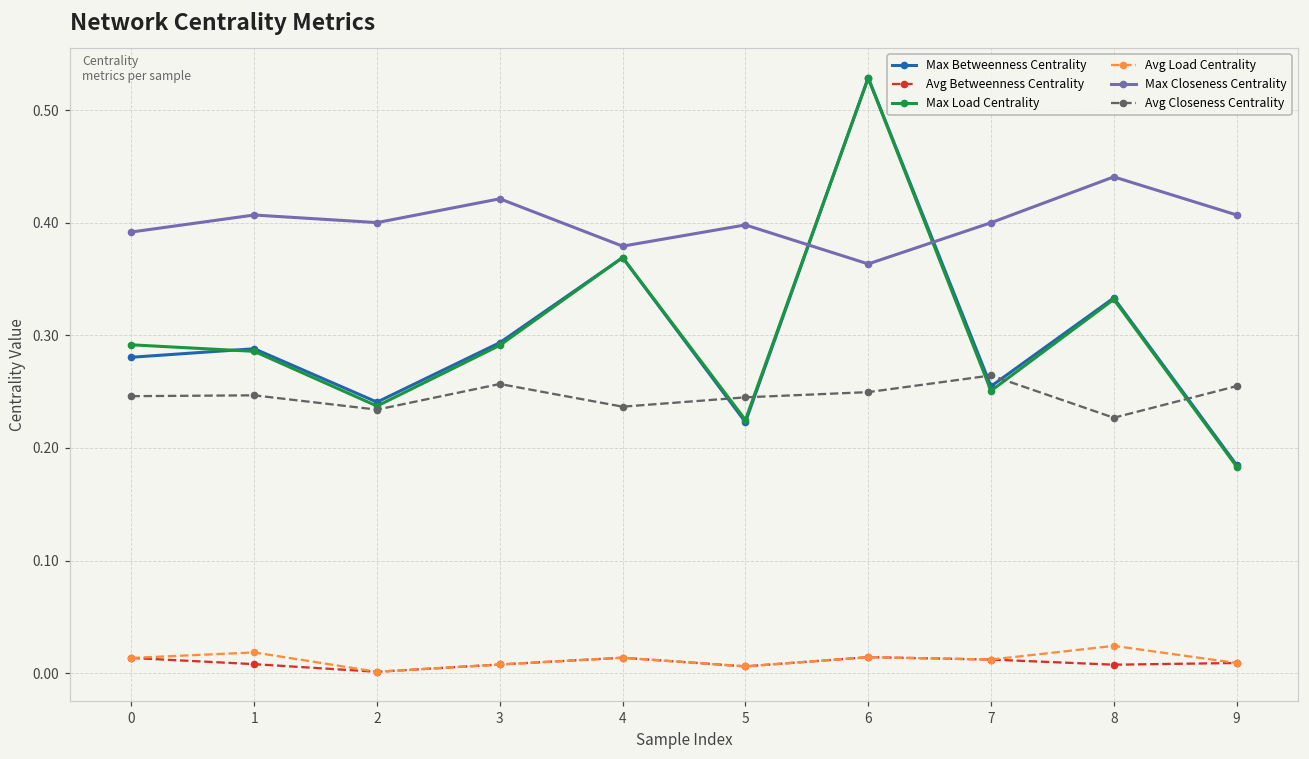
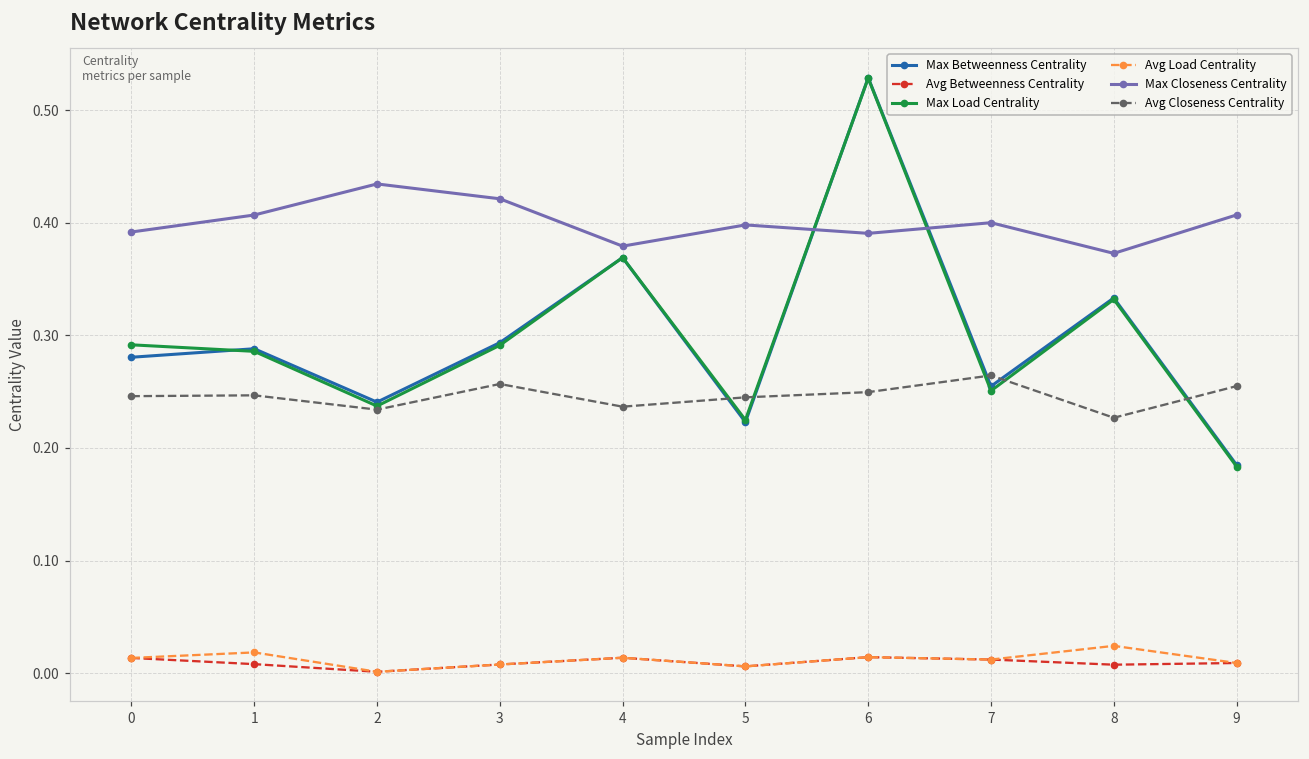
  {
    "Max Betweenness Centrality": {
      "0": 0.281,
      "2": 0.241,
      "7": 0.255
    },
    "Avg Betweenness Centrality": {
      "1": 0.008,
      "8": 0.007
    },
    "Max Load Centrality": {
      "0": 0.292,
      "2": 0.237,
      "7": 0.251
    },
    "Avg Load Centrality": {
      "1": 0.018,
      "8": 0.024
    },
    "Max Closeness Centrality": {
      "0": 0.392,
      "1": 0.407,
-     "2": 0.400,
+     "2": 0.435,
      "3": 0.421,
      "4": 0.379,
      "5": 0.398,
-     "6": 0.364,
+     "6": 0.391,
      "7": 0.400,
-     "8": 0.441,
+     "8": 0.373,
      "9": 0.407
    },
    "Avg Closeness Centrality": {
      "0": 0.246,
      "1": 0.247,
      "2": 0.234,
      "3": 0.257,
      "4": 0.237,
      "5": 0.245,
      "6": 0.250,
      "7": 0.264,
      "8": 0.227,
      "9": 0.255
    }
  }
